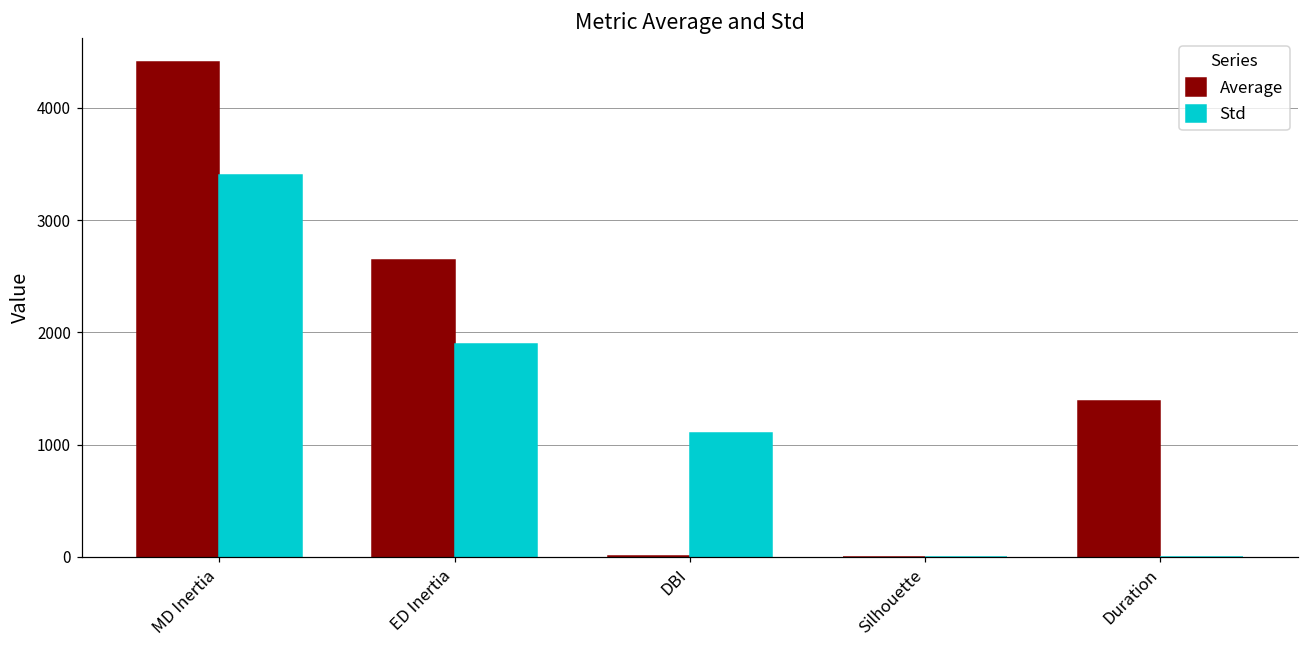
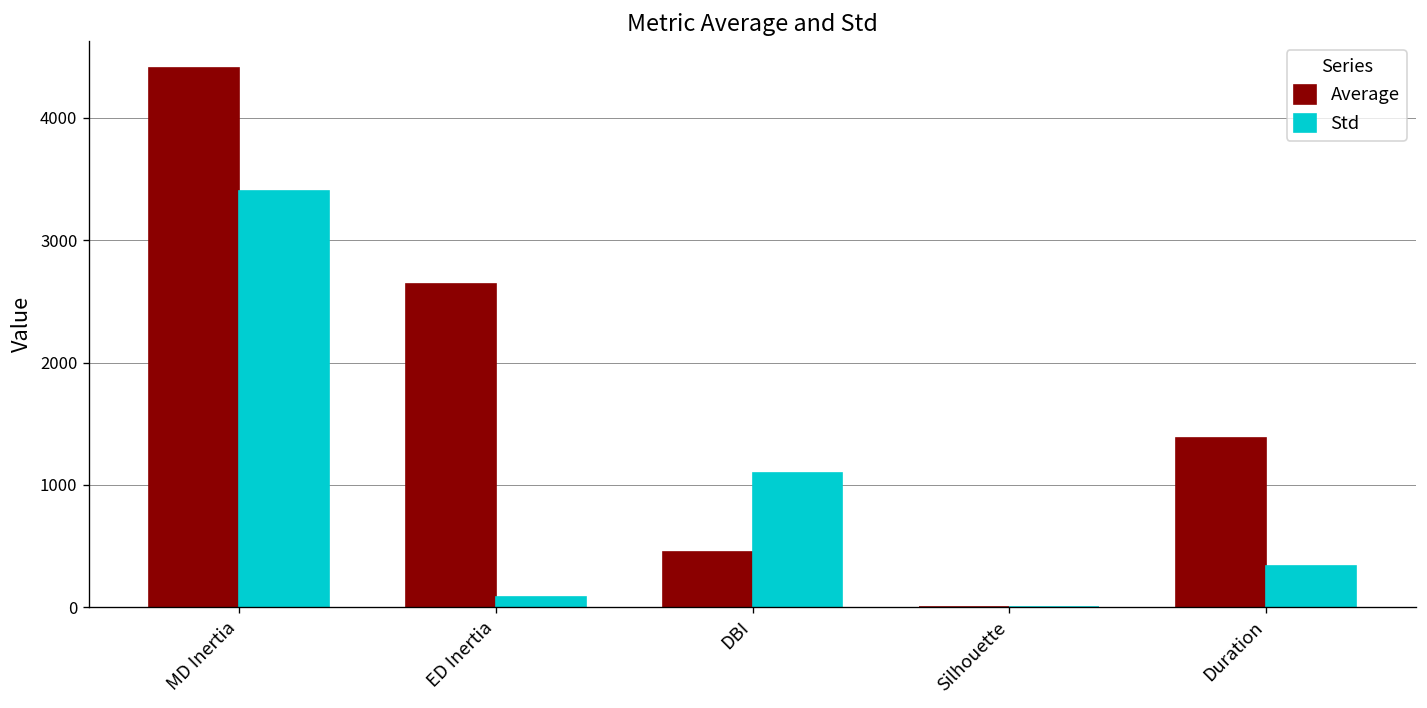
  {
    "Average": {
      "MD Inertia": 4400,
      "ED Inertia": 2640,
-     "DBI": 0,
+     "DBI": 450,
      "Duration": 1380
    },
    "Std": {
      "MD Inertia": 3410,
-     "ED Inertia": 1890,
+     "ED Inertia": 80,
      "DBI": 1100,
-     "Duration": 0
+     "Duration": 340
    }
  }
